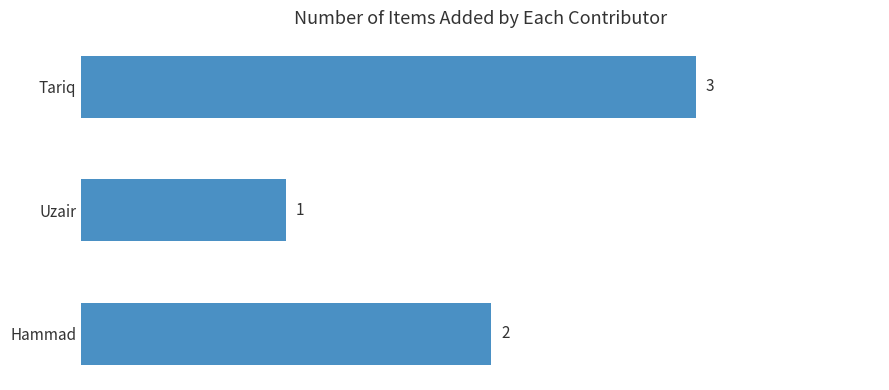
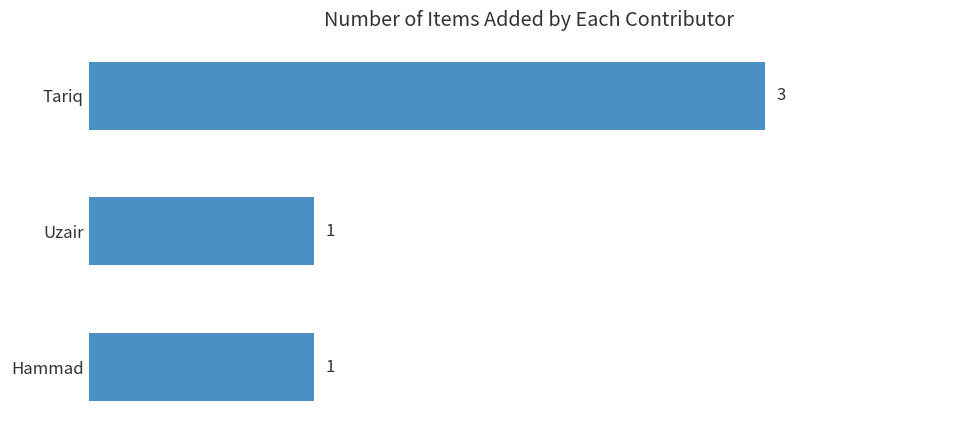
  {
    "Tariq": 3,
    "Uzair": 1,
-   "Hammad": 2
+   "Hammad": 1
  }
